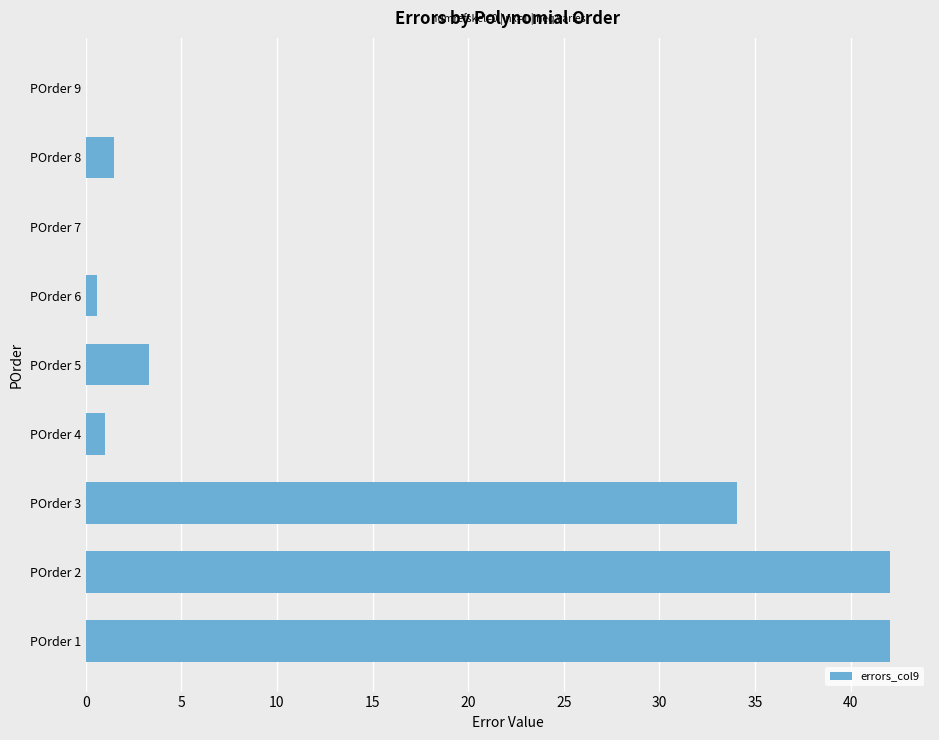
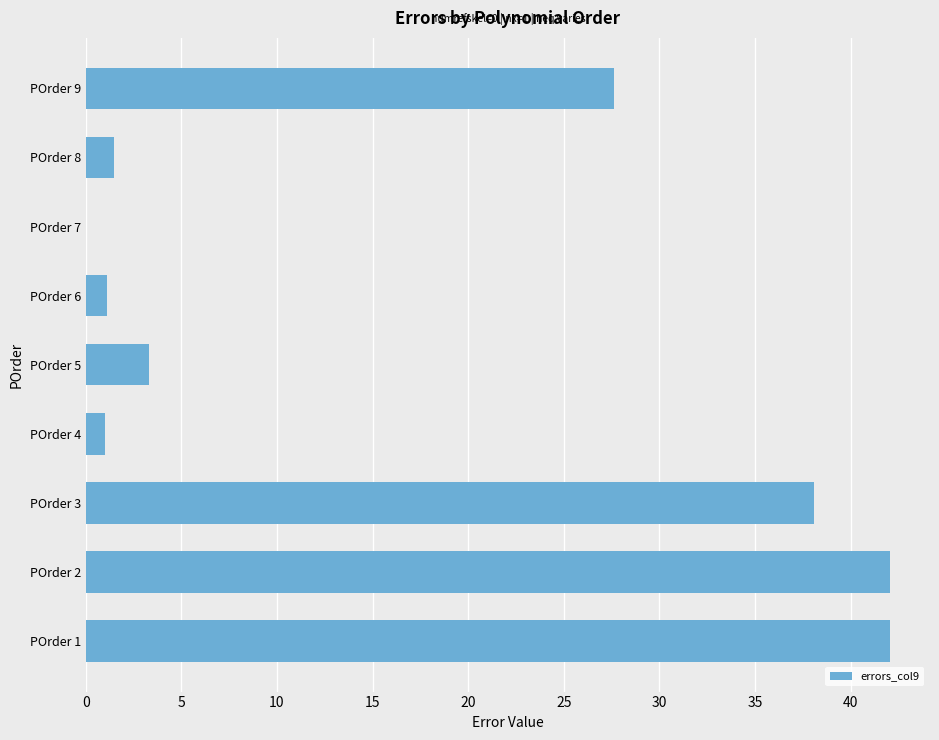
  {
-   "POrder 9": 0.0,
+   "POrder 9": 27.6,
    "POrder 8": 1.5,
-   "POrder 6": 0.6,
+   "POrder 6": 1.1,
    "POrder 5": 3.3,
    "POrder 4": 1.0,
-   "POrder 3": 34.1,
+   "POrder 3": 38.1,
    "POrder 2": 42.0,
    "POrder 1": 42.0
  }
